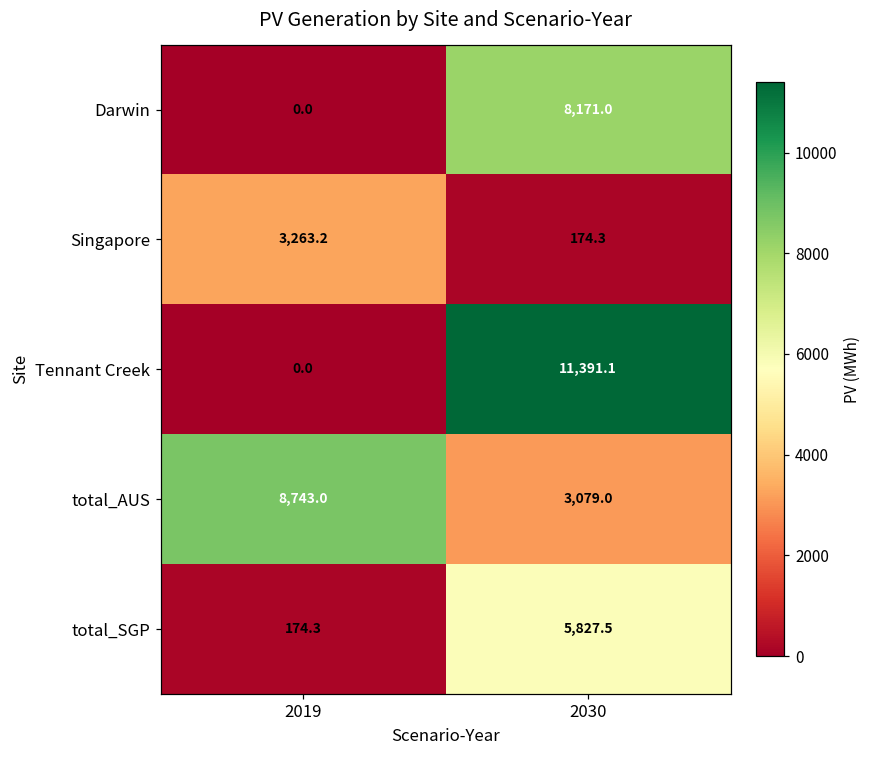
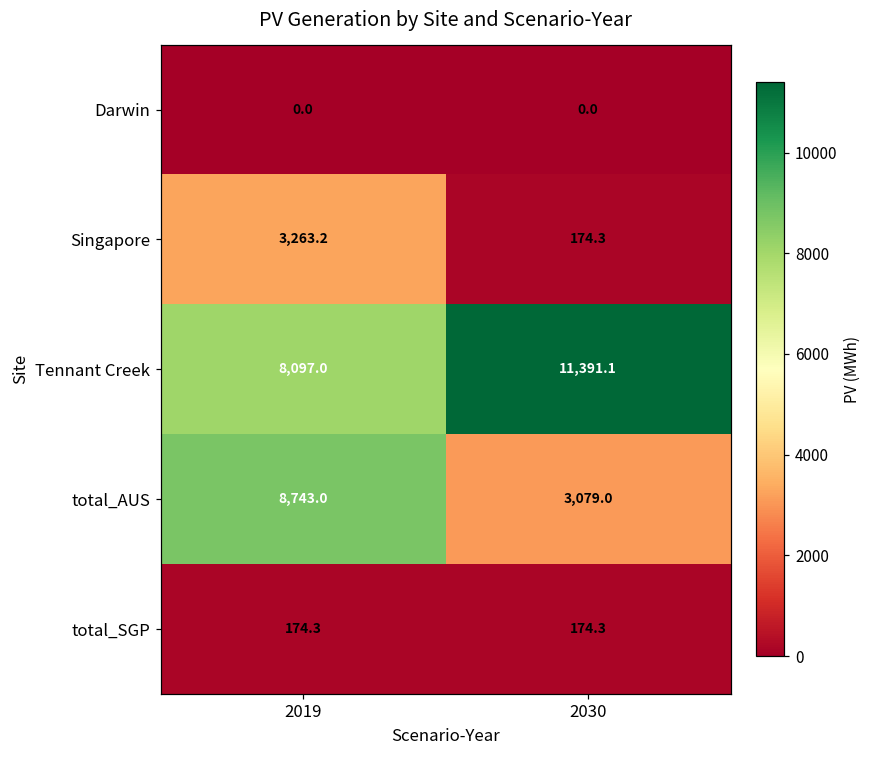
  {
    "Darwin": {
      "2019": "0.0",
-     "2030": "8,171.0"
+     "2030": "0.0"
    },
    "Singapore": {
      "2019": "3,263.2",
      "2030": "174.3"
    },
    "Tennant Creek": {
-     "2019": "0.0",
+     "2019": "8,097.0",
      "2030": "11,391.1"
    },
    "total_AUS": {
      "2019": "8,743.0",
      "2030": "3,079.0"
    },
    "total_SGP": {
      "2019": "174.3",
-     "2030": "5,827.5"
+     "2030": "174.3"
    }
  }
